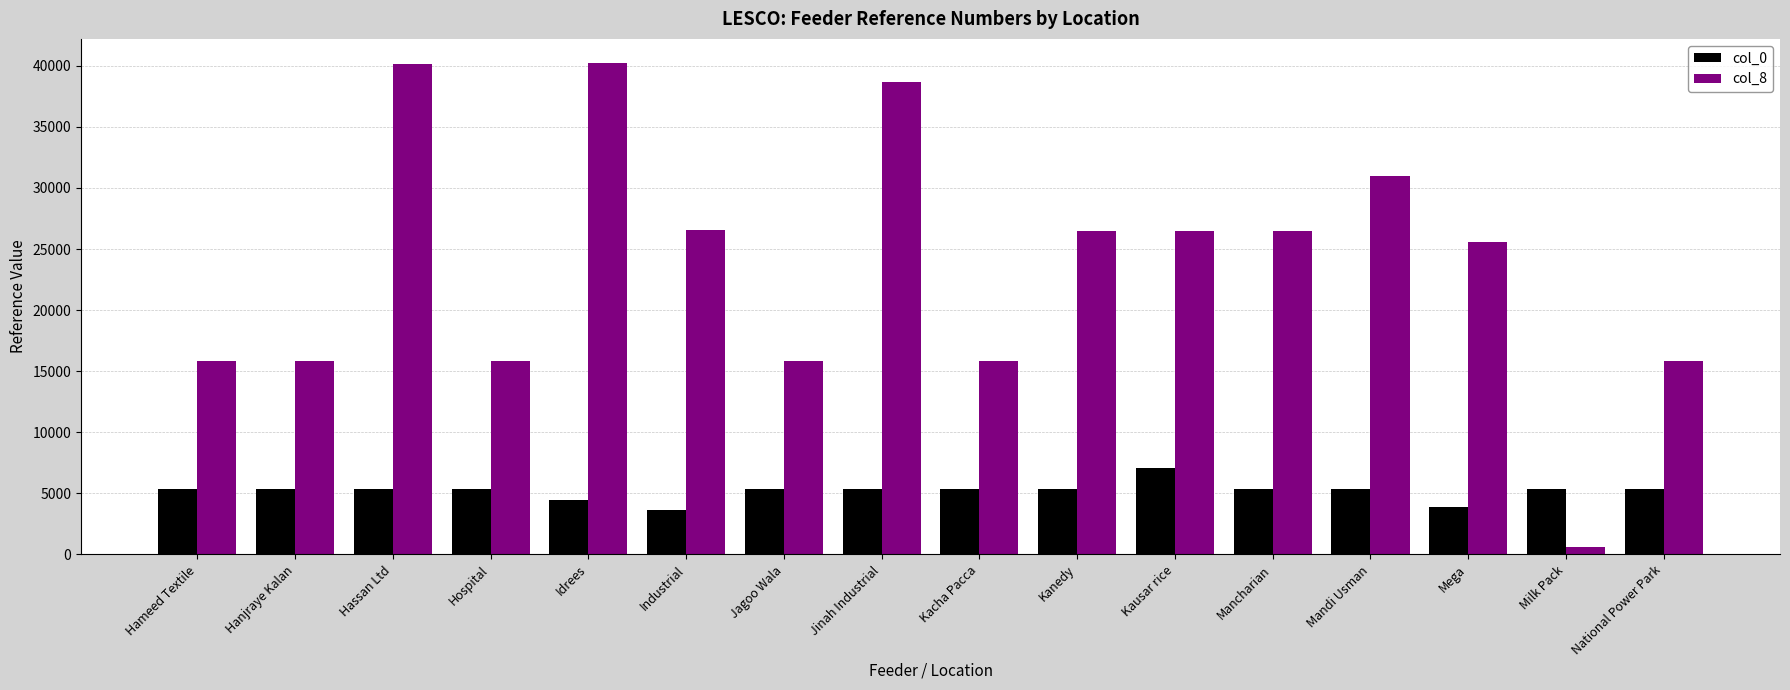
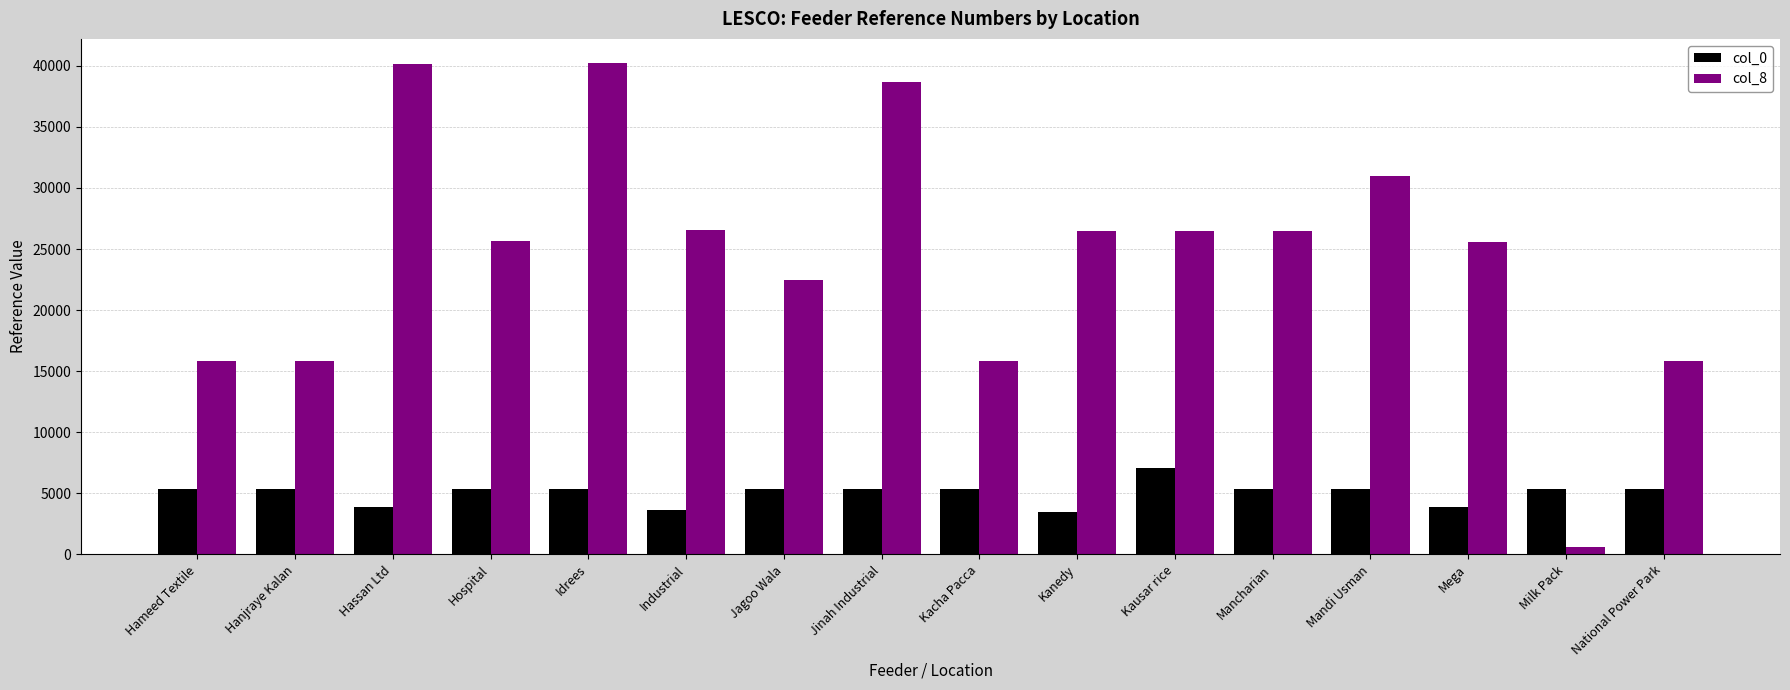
  {
    "col_0": {
      "Hameed Textile": 5300,
      "Hanjraye Kalan": 5300,
-     "Hassan Ltd": 5300,
+     "Hassan Ltd": 3900,
      "Hospital": 5300,
-     "Idrees": 4400,
+     "Idrees": 5300,
      "Industrial": 3700,
      "Jagoo Wala": 5300,
      "Jinah Industrial": 5300,
      "Kacha Pacca": 5300,
-     "Kanedy": 5300,
+     "Kanedy": 3400,
      "Kausar rice": 7100,
      "Mancharian": 5300,
      "Mandi Usman": 5300,
      "Mega": 3900,
      "Milk Pack": 5300,
      "National Power Park": 5300
    },
    "col_8": {
      "Hameed Textile": 15800,
      "Hanjraye Kalan": 15800,
      "Hassan Ltd": 40100,
-     "Hospital": 15800,
+     "Hospital": 25700,
      "Idrees": 40200,
      "Industrial": 26500,
-     "Jagoo Wala": 15800,
+     "Jagoo Wala": 22500,
      "Jinah Industrial": 38700,
      "Kacha Pacca": 15800,
      "Kanedy": 26500,
      "Kausar rice": 26500,
      "Mancharian": 26500,
      "Mandi Usman": 31000,
      "Mega": 25600,
      "Milk Pack": 600,
      "National Power Park": 15800
    }
  }
